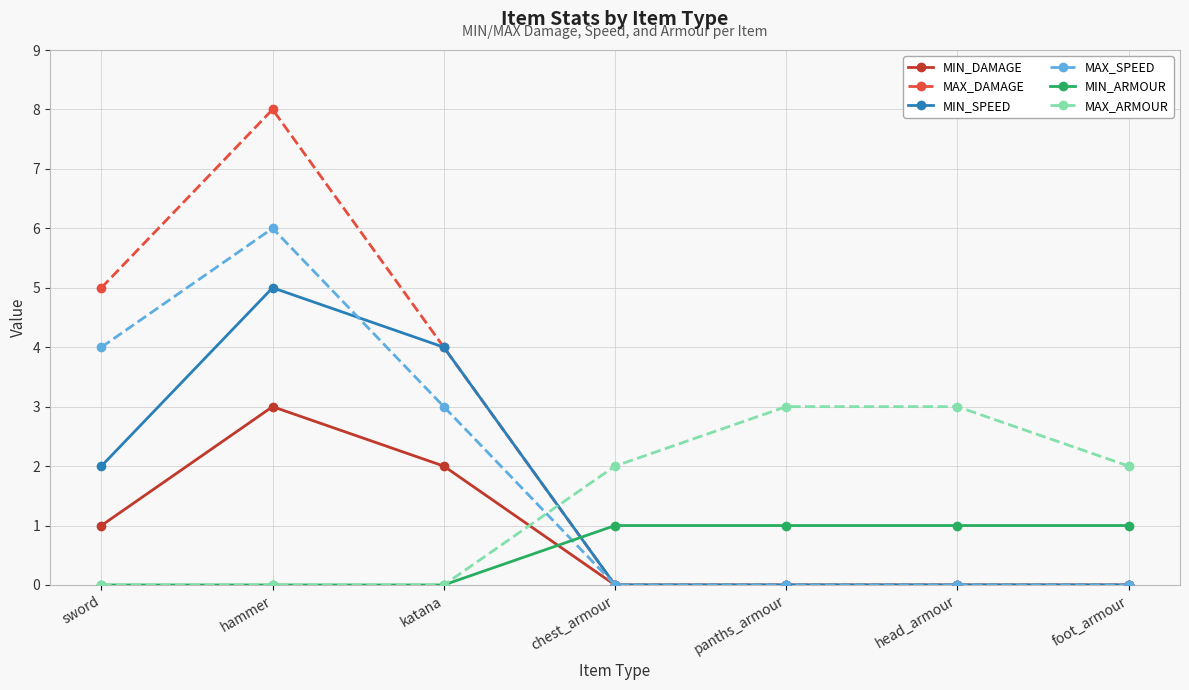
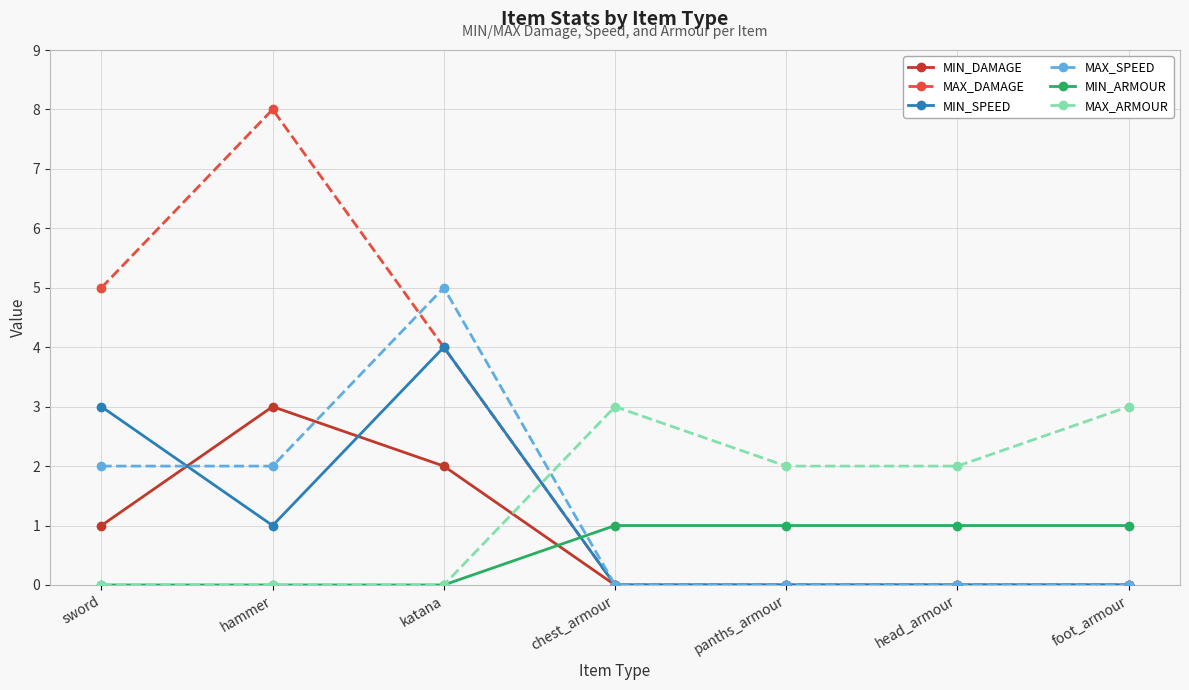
  {
    "MIN_SPEED": {
-     "sword": 2,
-     "hammer": 5
+     "sword": 3,
+     "hammer": 1
    },
    "MAX_SPEED": {
-     "sword": 4,
-     "hammer": 6,
-     "katana": 3
+     "sword": 2,
+     "hammer": 2,
+     "katana": 5
    },
    "MIN_ARMOUR": {
      "chest_armour": 1,
      "panths_armour": 1,
      "head_armour": 1,
      "foot_armour": 1
    },
    "MAX_ARMOUR": {
-     "chest_armour": 2,
-     "panths_armour": 3,
-     "head_armour": 3,
-     "foot_armour": 2
+     "chest_armour": 3,
+     "panths_armour": 2,
+     "head_armour": 2,
+     "foot_armour": 3
    }
  }
